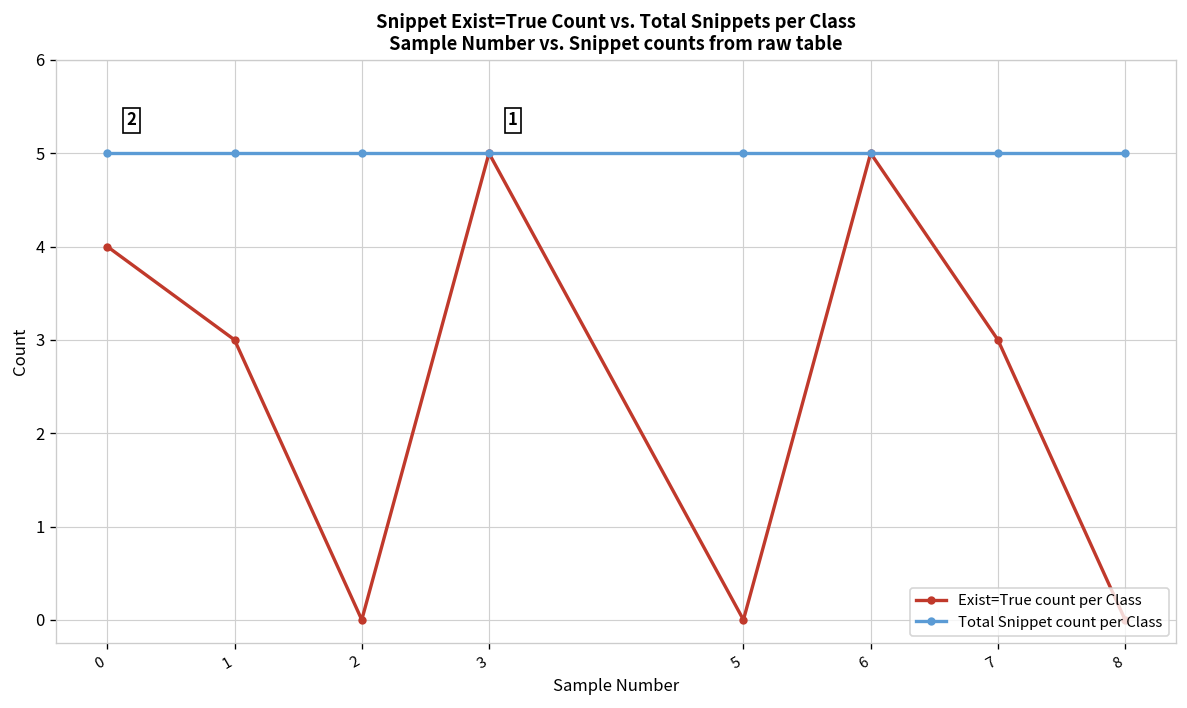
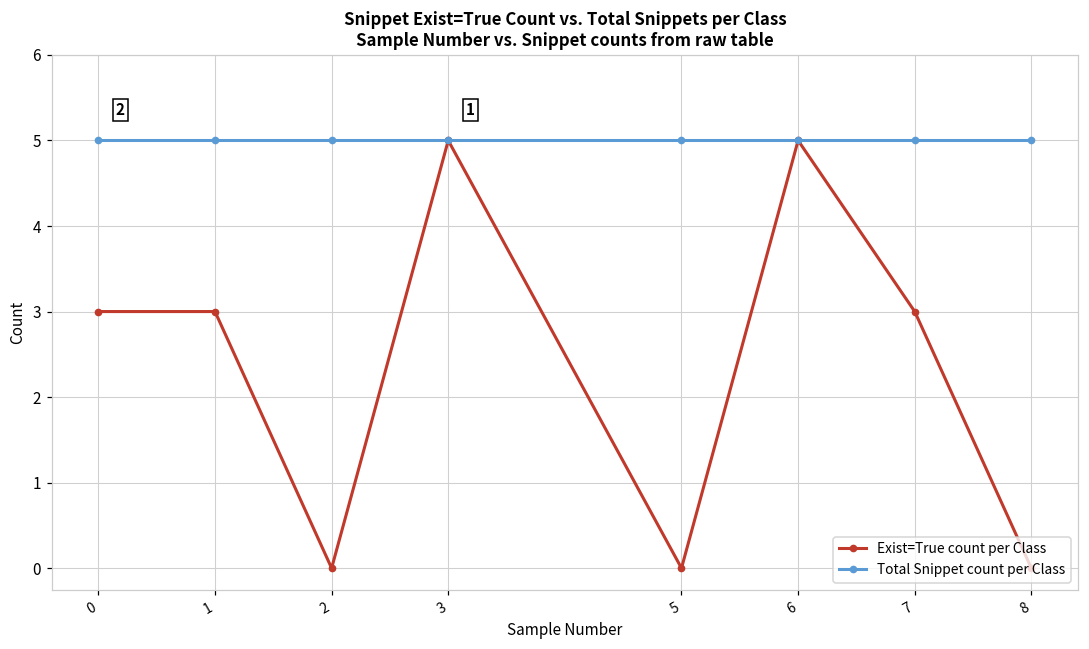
  {
    "Exist=True count per Class": {
-     "0": 4,
+     "0": 3,
      "1": 3,
      "2": 0,
      "5": 0,
      "7": 3
    },
    "Total Snippet count per Class": {
      "0": 5,
      "1": 5,
      "2": 5,
      "5": 5,
      "7": 5,
      "8": 5
    }
  }
